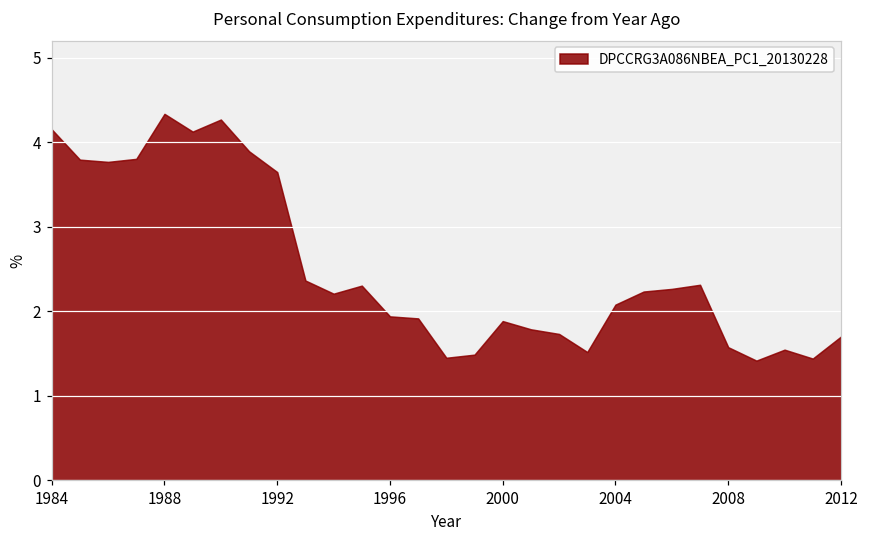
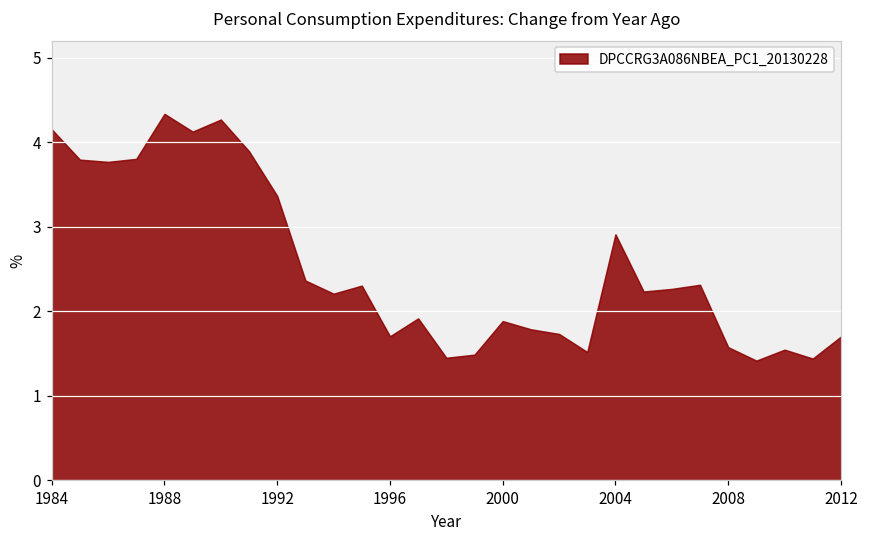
  {
    "1984": 4.2,
    "1988": 4.3,
-   "1992": 3.6,
-   "1996": 1.9,
+   "1992": 3.4,
+   "1996": 1.7,
    "2000": 1.9,
-   "2004": 2.1,
+   "2004": 2.9,
    "2008": 1.6,
    "2012": 1.7
  }
